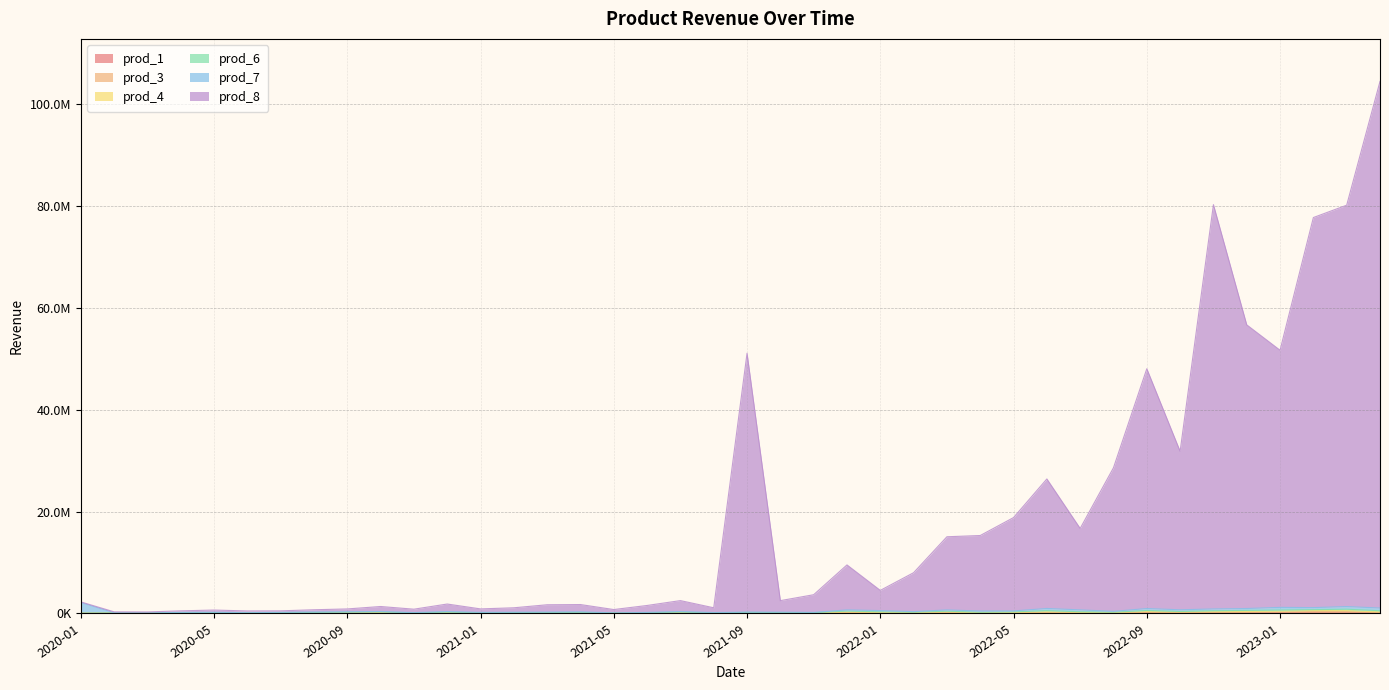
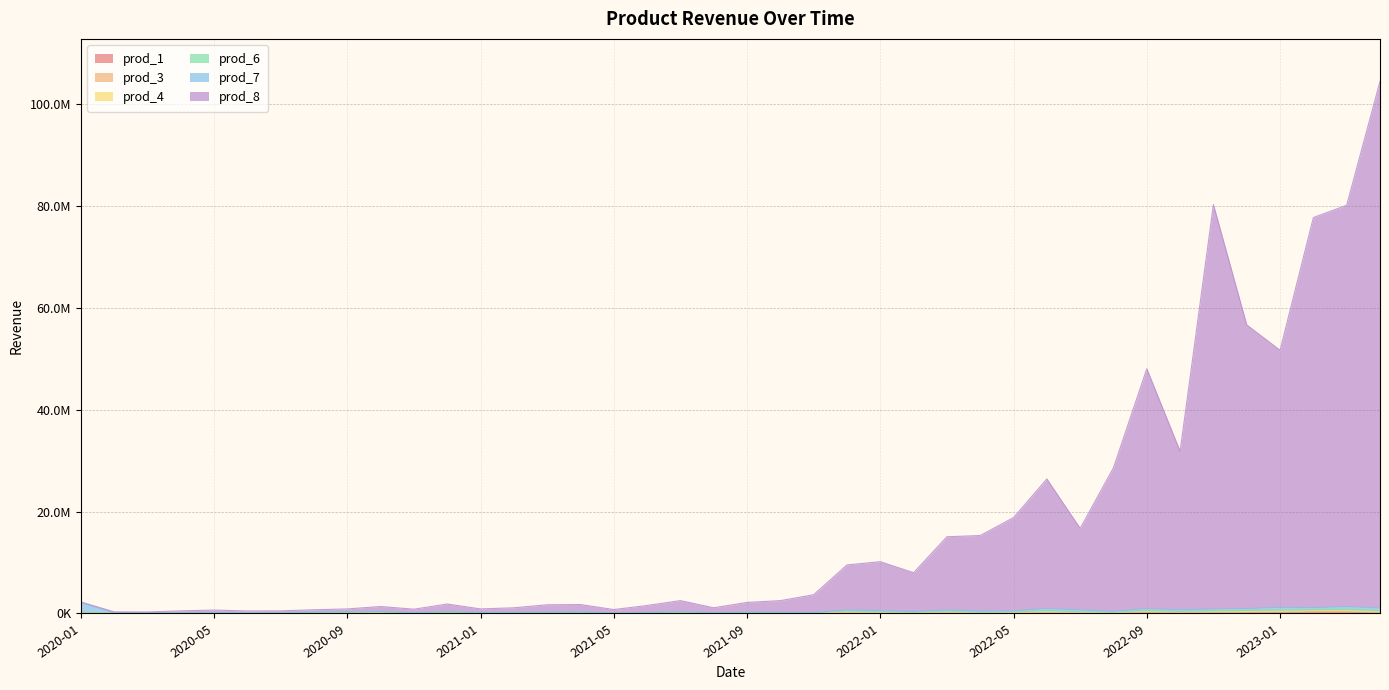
  {
    "prod_7": {
      "2023-01": 1000000
    },
    "prod_8": {
      "2020-09": 1000000,
      "2021-01": 1000000,
      "2021-05": 1000000,
-     "2021-09": 51000000,
-     "2022-01": 4000000,
+     "2021-09": 2000000,
+     "2022-01": 10000000,
      "2022-05": 18000000,
      "2022-09": 47000000,
      "2023-01": 51000000
    }
  }
